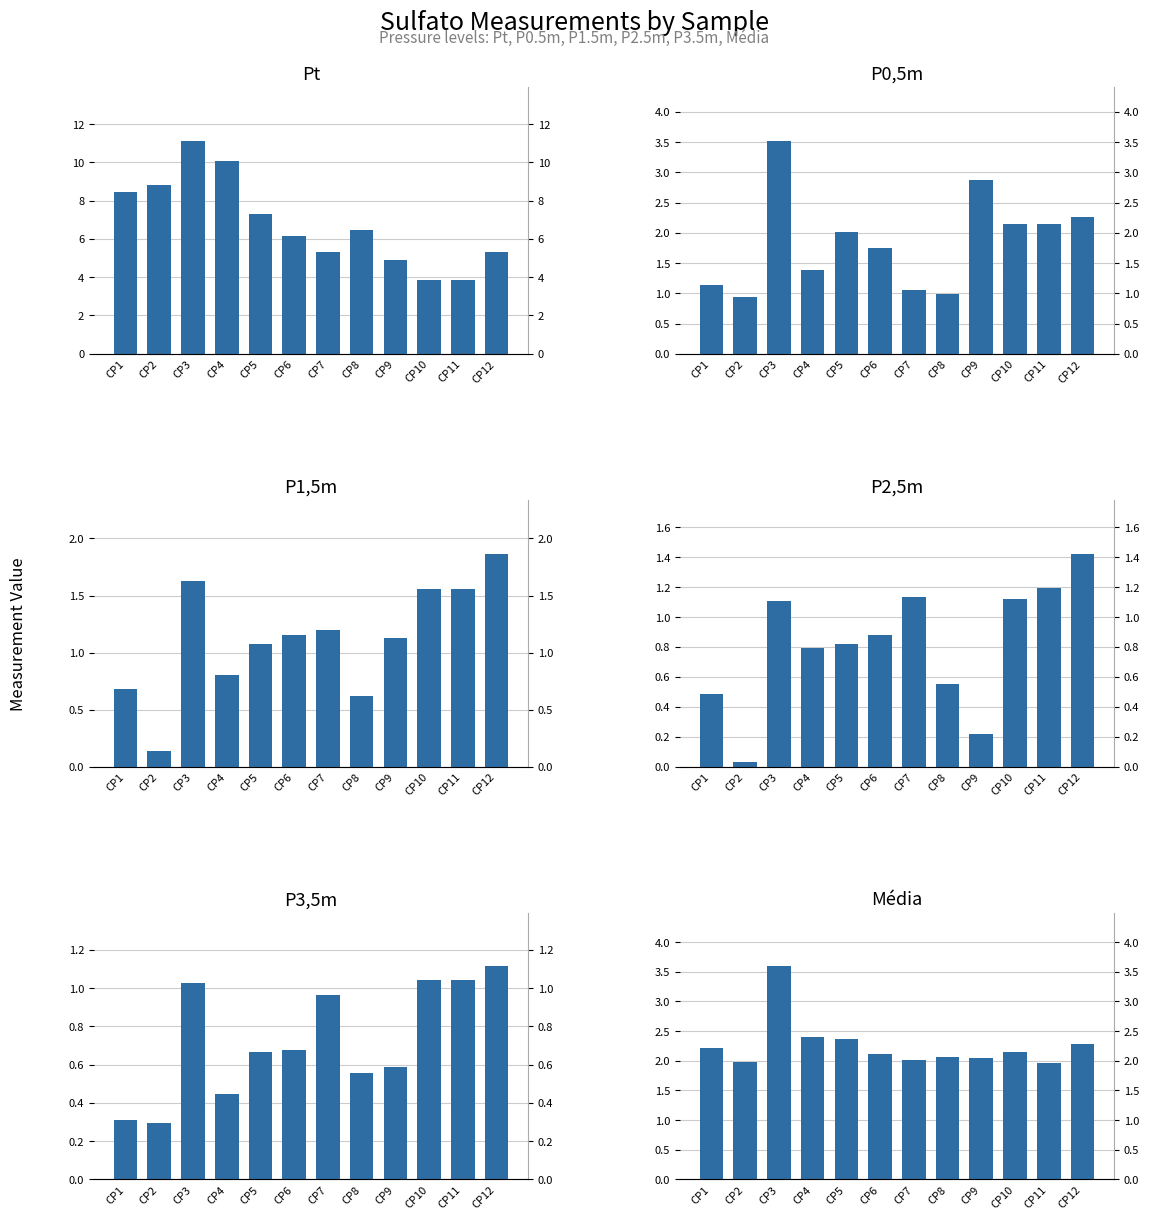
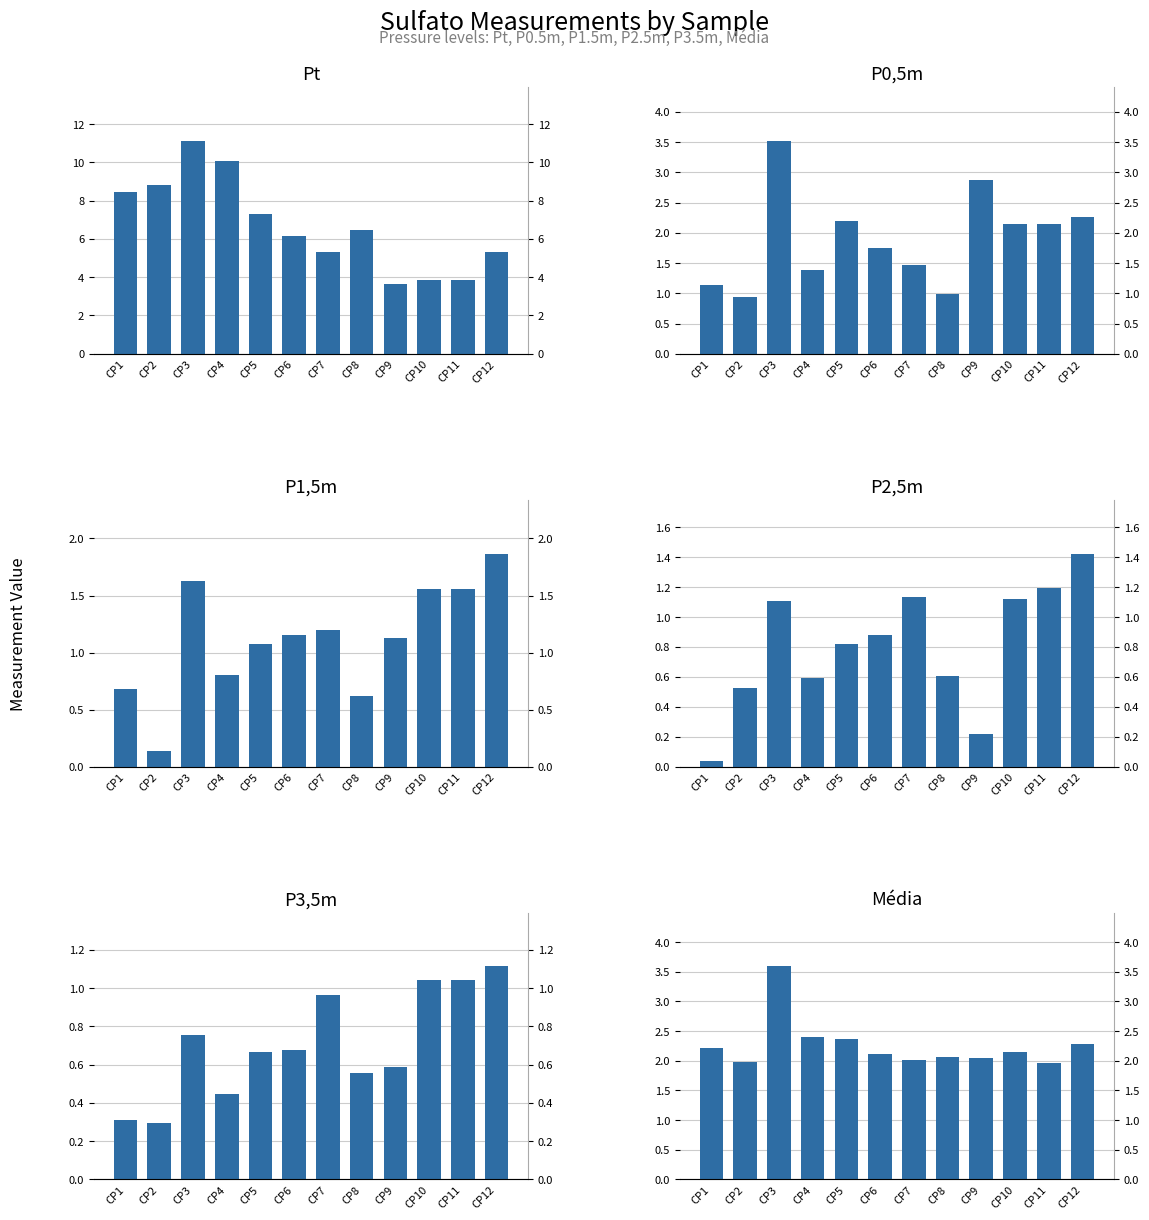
  {
    "Pt": {
      "CP1": 8.4,
      "CP2": 8.8,
      "CP3": 11.1,
      "CP4": 10.1,
      "CP5": 7.3,
      "CP6": 6.1,
      "CP7": 5.3,
      "CP8": 6.4,
-     "CP9": 4.9,
+     "CP9": 3.6,
      "CP10": 3.9,
      "CP11": 3.9,
      "CP12": 5.3
    },
    "P0,5m": {
      "CP1": 1.1,
      "CP2": 0.9,
      "CP3": 3.5,
      "CP4": 1.4,
-     "CP5": 2.0,
+     "CP5": 2.2,
      "CP6": 1.7,
-     "CP7": 1.0,
+     "CP7": 1.5,
      "CP8": 1.0,
      "CP9": 2.9,
      "CP10": 2.2,
      "CP11": 2.2,
      "CP12": 2.3
    },
    "P1,5m": {
      "CP1": 0.68,
      "CP2": 0.14,
      "CP3": 1.63,
      "CP4": 0.80,
      "CP5": 1.08,
      "CP6": 1.15,
      "CP7": 1.19,
      "CP8": 0.62,
      "CP9": 1.13,
      "CP10": 1.55,
      "CP11": 1.55,
      "CP12": 1.87
    },
    "P2,5m": {
-     "CP1": 0.48,
-     "CP2": 0.03,
+     "CP1": 0.03,
+     "CP2": 0.52,
      "CP3": 1.11,
-     "CP4": 0.79,
+     "CP4": 0.59,
      "CP5": 0.82,
      "CP6": 0.88,
      "CP7": 1.13,
-     "CP8": 0.55,
+     "CP8": 0.60,
      "CP9": 0.22,
      "CP10": 1.12,
      "CP11": 1.20,
      "CP12": 1.42
    },
    "P3,5m": {
      "CP1": 0.31,
      "CP2": 0.30,
-     "CP3": 1.03,
+     "CP3": 0.75,
      "CP4": 0.44,
      "CP5": 0.67,
      "CP6": 0.68,
      "CP7": 0.96,
      "CP8": 0.56,
      "CP9": 0.59,
      "CP10": 1.04,
      "CP11": 1.04,
      "CP12": 1.11
    },
    "Média": {
      "CP1": 2.2,
      "CP2": 2.0,
      "CP3": 3.6,
      "CP4": 2.4,
      "CP5": 2.4,
      "CP6": 2.1,
      "CP7": 2.0,
      "CP8": 2.1,
      "CP9": 2.1,
      "CP10": 2.2,
      "CP11": 2.0,
      "CP12": 2.3
    }
  }
